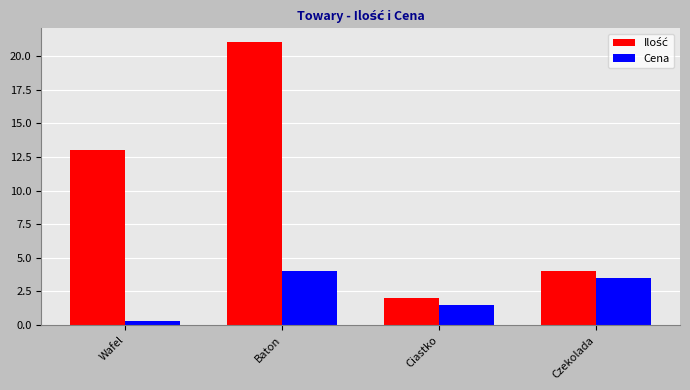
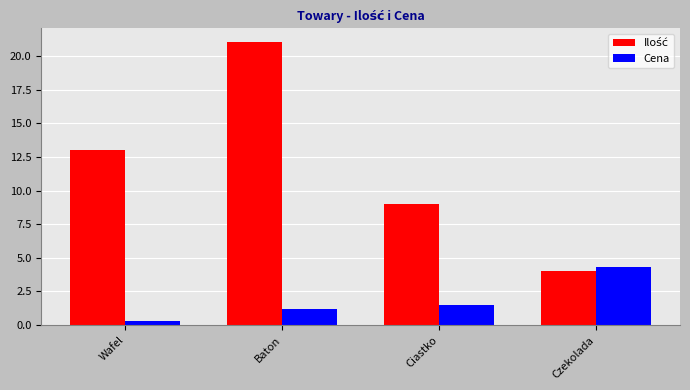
  {
    "Ilość": {
      "Wafel": 13,
      "Baton": 21,
-     "Ciastko": 2,
+     "Ciastko": 9,
      "Czekolada": 4
    },
    "Cena": {
      "Wafel": 0.3,
-     "Baton": 4.0,
+     "Baton": 1.2,
      "Ciastko": 1.5,
-     "Czekolada": 3.5
+     "Czekolada": 4.3
    }
  }
